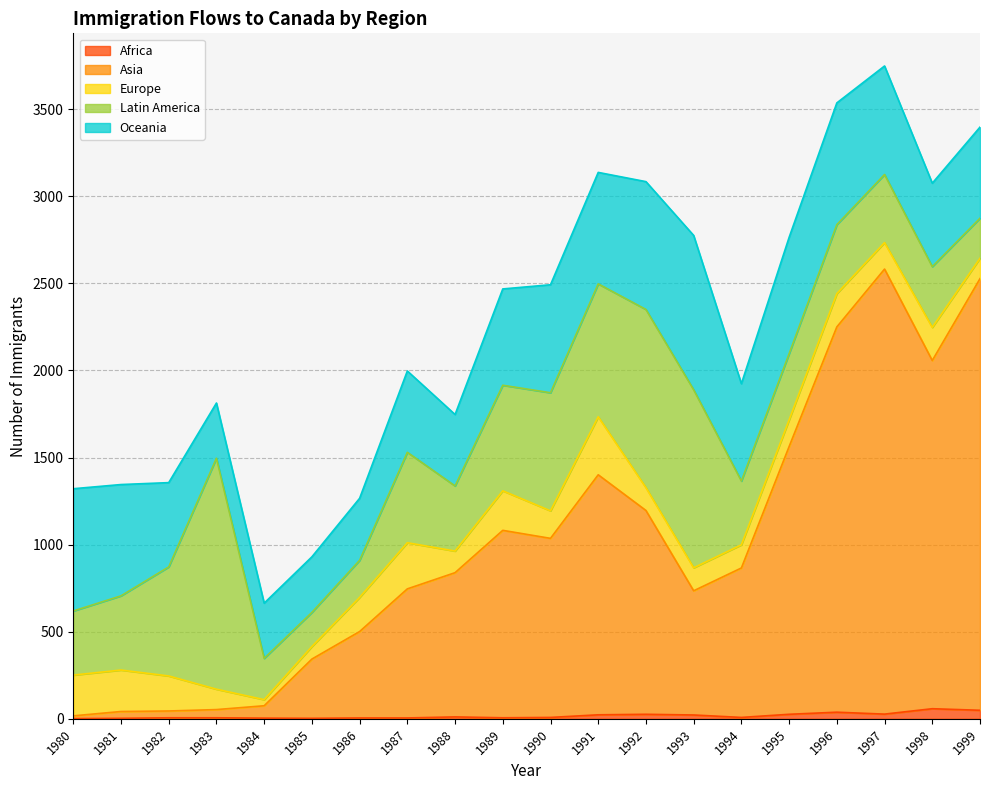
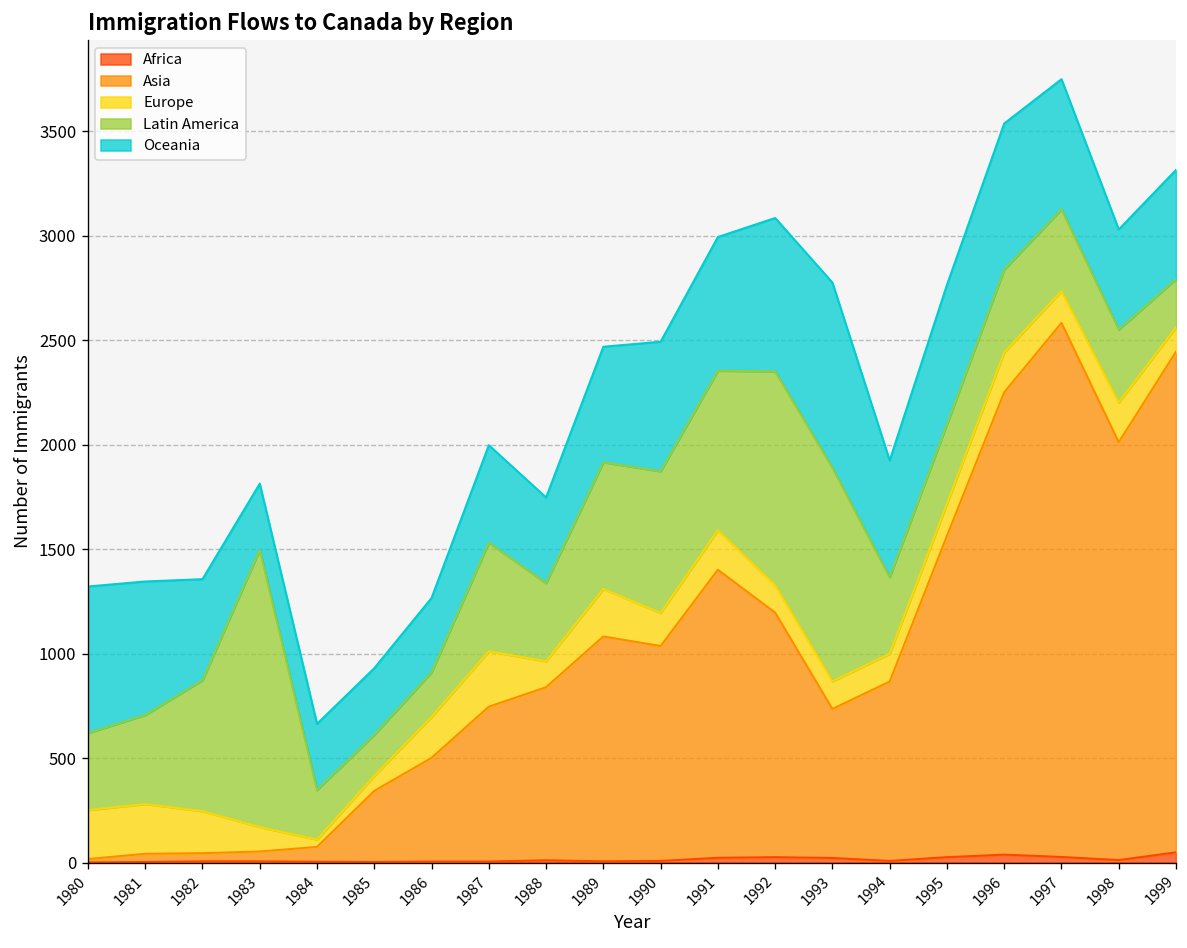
  {
    "Africa": {
      "1980": 0,
      "1981": 0,
      "1982": 10,
      "1983": 10,
      "1984": 0,
      "1985": 0,
      "1986": 10,
      "1987": 10,
      "1988": 10,
      "1989": 10,
      "1990": 10,
      "1991": 20,
      "1992": 30,
      "1993": 20,
      "1994": 10,
      "1995": 30,
      "1996": 40,
      "1997": 30,
-     "1998": 60,
+     "1998": 10,
      "1999": 50
    },
    "Asia": {
      "1980": 20,
      "1981": 40,
      "1982": 40,
      "1983": 50,
      "1984": 70,
      "1985": 340,
      "1986": 500,
      "1987": 740,
      "1988": 830,
      "1989": 1080,
      "1990": 1030,
      "1991": 1380,
      "1992": 1170,
      "1993": 710,
      "1994": 860,
      "1995": 1540,
      "1996": 2210,
      "1997": 2560,
      "1998": 2000,
-     "1999": 2480
+     "1999": 2400
    },
    "Europe": {
      "1980": 230,
      "1981": 240,
      "1982": 200,
      "1983": 120,
      "1984": 40,
      "1985": 70,
      "1986": 200,
      "1987": 270,
      "1988": 120,
      "1989": 230,
      "1990": 160,
-     "1991": 330,
+     "1991": 190,
      "1992": 130,
      "1993": 130,
      "1994": 130,
      "1995": 150,
      "1996": 190,
      "1997": 150,
      "1998": 190,
      "1999": 120
    },
    "Latin America": {
      "1980": 370,
      "1981": 430,
      "1982": 630,
      "1983": 1330,
      "1984": 240,
      "1985": 200,
      "1986": 210,
      "1987": 520,
      "1988": 370,
      "1989": 610,
      "1990": 680,
      "1991": 760,
      "1992": 1020,
      "1993": 1020,
      "1994": 370,
      "1995": 380,
      "1996": 400,
      "1997": 390,
      "1998": 350,
      "1999": 230
    },
    "Oceania": {
      "1980": 700,
      "1981": 640,
      "1982": 480,
      "1983": 320,
      "1984": 320,
      "1985": 320,
      "1986": 360,
      "1987": 470,
      "1988": 410,
      "1989": 550,
      "1990": 620,
      "1991": 640,
      "1992": 730,
      "1993": 890,
      "1994": 560,
      "1995": 670,
      "1996": 700,
      "1997": 620,
      "1998": 480,
      "1999": 520
    }
  }
